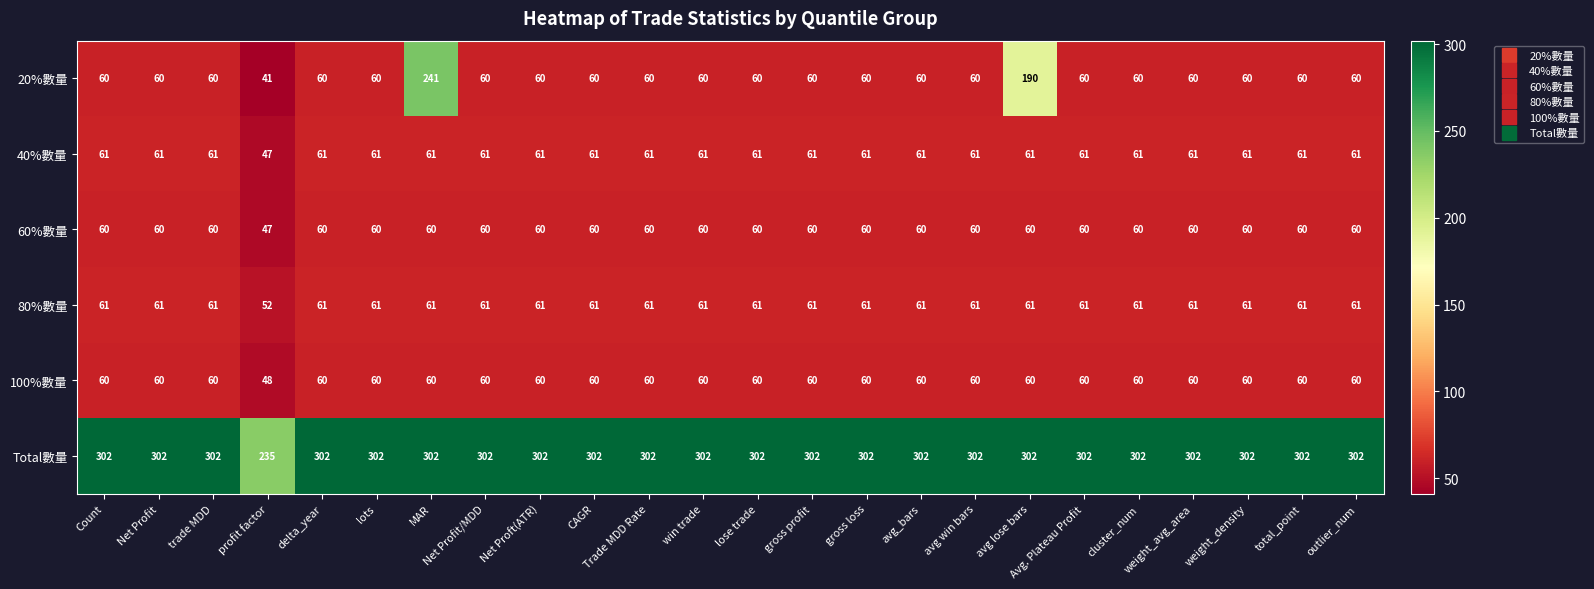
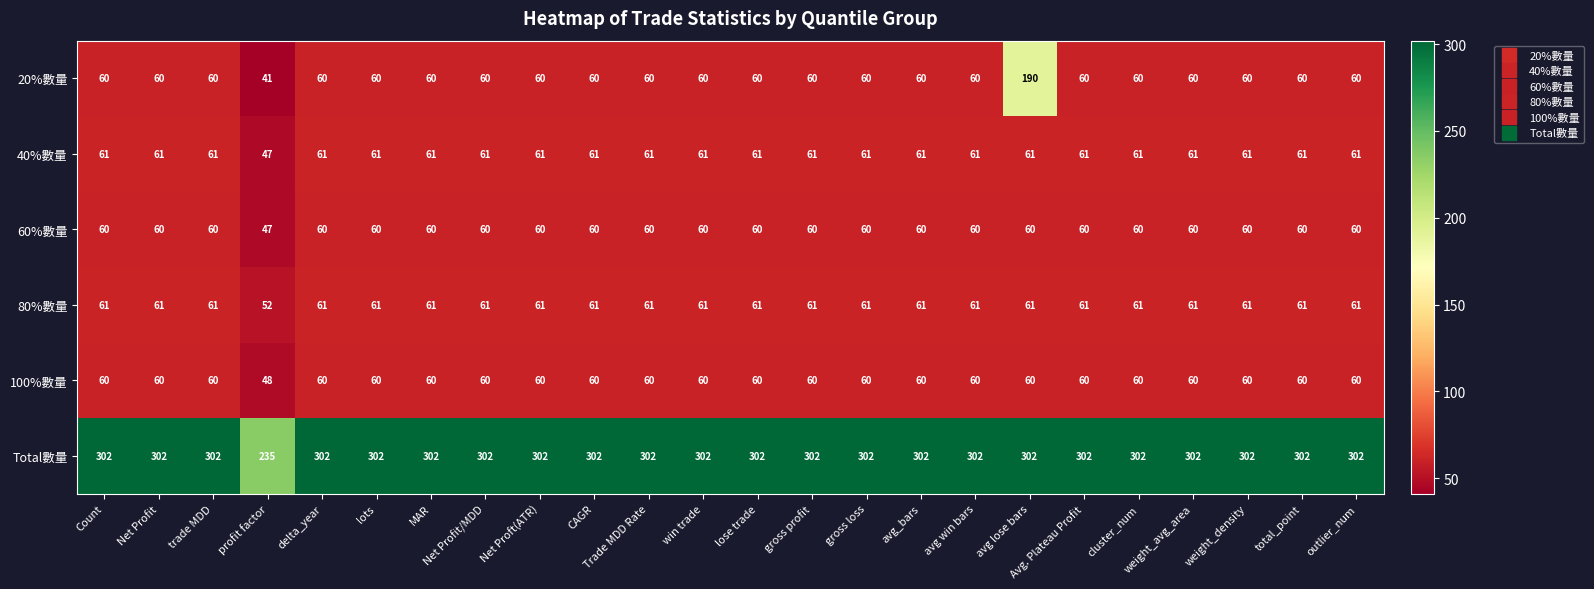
  {
    "20%數量": {
      "Count": 60,
      "Net Profit": 60,
      "trade MDD": 60,
      "profit factor": 41,
      "delta_year": 60,
      "lots": 60,
-     "MAR": 241,
+     "MAR": 60,
      "Net Profit/MDD": 60,
      "Net Proft(ATR)": 60,
      "CAGR": 60,
      "Trade MDD Rate": 60,
      "win trade": 60,
      "lose trade": 60,
      "gross profit": 60,
      "gross loss": 60,
      "avg_bars": 60,
      "avg win bars": 60,
      "avg lose bars": 190,
      "Avg. Plateau Profit": 60,
      "cluster_num": 60,
      "weight_avg_area": 60,
      "weight_density": 60,
      "total_point": 60,
      "outlier_num": 60
    },
    "40%數量": {
      "Count": 61,
      "Net Profit": 61,
      "trade MDD": 61,
      "profit factor": 47,
      "delta_year": 61,
      "lots": 61,
      "MAR": 61,
      "Net Profit/MDD": 61,
      "Net Proft(ATR)": 61,
      "CAGR": 61,
      "Trade MDD Rate": 61,
      "win trade": 61,
      "lose trade": 61,
      "gross profit": 61,
      "gross loss": 61,
      "avg_bars": 61,
      "avg win bars": 61,
      "avg lose bars": 61,
      "Avg. Plateau Profit": 61,
      "cluster_num": 61,
      "weight_avg_area": 61,
      "weight_density": 61,
      "total_point": 61,
      "outlier_num": 61
    },
    "60%數量": {
      "Count": 60,
      "Net Profit": 60,
      "trade MDD": 60,
      "profit factor": 47,
      "delta_year": 60,
      "lots": 60,
      "MAR": 60,
      "Net Profit/MDD": 60,
      "Net Proft(ATR)": 60,
      "CAGR": 60,
      "Trade MDD Rate": 60,
      "win trade": 60,
      "lose trade": 60,
      "gross profit": 60,
      "gross loss": 60,
      "avg_bars": 60,
      "avg win bars": 60,
      "avg lose bars": 60,
      "Avg. Plateau Profit": 60,
      "cluster_num": 60,
      "weight_avg_area": 60,
      "weight_density": 60,
      "total_point": 60,
      "outlier_num": 60
    },
    "80%數量": {
      "Count": 61,
      "Net Profit": 61,
      "trade MDD": 61,
      "profit factor": 52,
      "delta_year": 61,
      "lots": 61,
      "MAR": 61,
      "Net Profit/MDD": 61,
      "Net Proft(ATR)": 61,
      "CAGR": 61,
      "Trade MDD Rate": 61,
      "win trade": 61,
      "lose trade": 61,
      "gross profit": 61,
      "gross loss": 61,
      "avg_bars": 61,
      "avg win bars": 61,
      "avg lose bars": 61,
      "Avg. Plateau Profit": 61,
      "cluster_num": 61,
      "weight_avg_area": 61,
      "weight_density": 61,
      "total_point": 61,
      "outlier_num": 61
    },
    "100%數量": {
      "Count": 60,
      "Net Profit": 60,
      "trade MDD": 60,
      "profit factor": 48,
      "delta_year": 60,
      "lots": 60,
      "MAR": 60,
      "Net Profit/MDD": 60,
      "Net Proft(ATR)": 60,
      "CAGR": 60,
      "Trade MDD Rate": 60,
      "win trade": 60,
      "lose trade": 60,
      "gross profit": 60,
      "gross loss": 60,
      "avg_bars": 60,
      "avg win bars": 60,
      "avg lose bars": 60,
      "Avg. Plateau Profit": 60,
      "cluster_num": 60,
      "weight_avg_area": 60,
      "weight_density": 60,
      "total_point": 60,
      "outlier_num": 60
    },
    "Total數量": {
      "Count": 302,
      "Net Profit": 302,
      "trade MDD": 302,
      "profit factor": 235,
      "delta_year": 302,
      "lots": 302,
      "MAR": 302,
      "Net Profit/MDD": 302,
      "Net Proft(ATR)": 302,
      "CAGR": 302,
      "Trade MDD Rate": 302,
      "win trade": 302,
      "lose trade": 302,
      "gross profit": 302,
      "gross loss": 302,
      "avg_bars": 302,
      "avg win bars": 302,
      "avg lose bars": 302,
      "Avg. Plateau Profit": 302,
      "cluster_num": 302,
      "weight_avg_area": 302,
      "weight_density": 302,
      "total_point": 302,
      "outlier_num": 302
    }
  }
